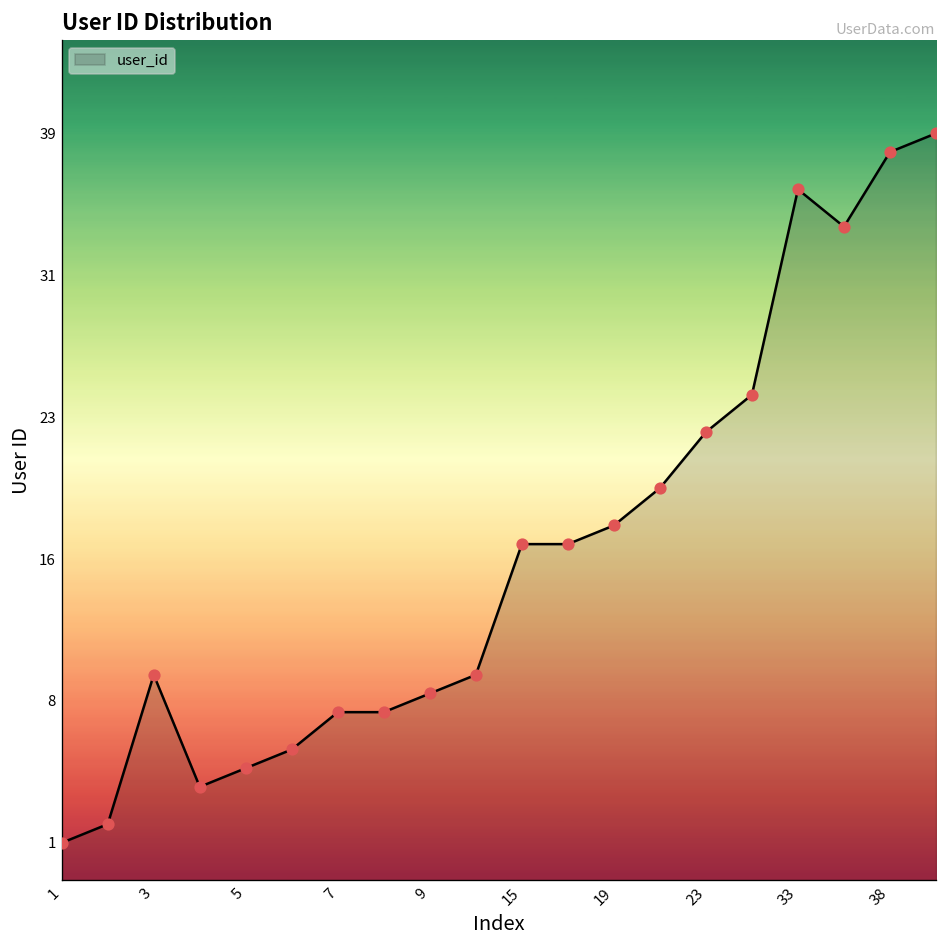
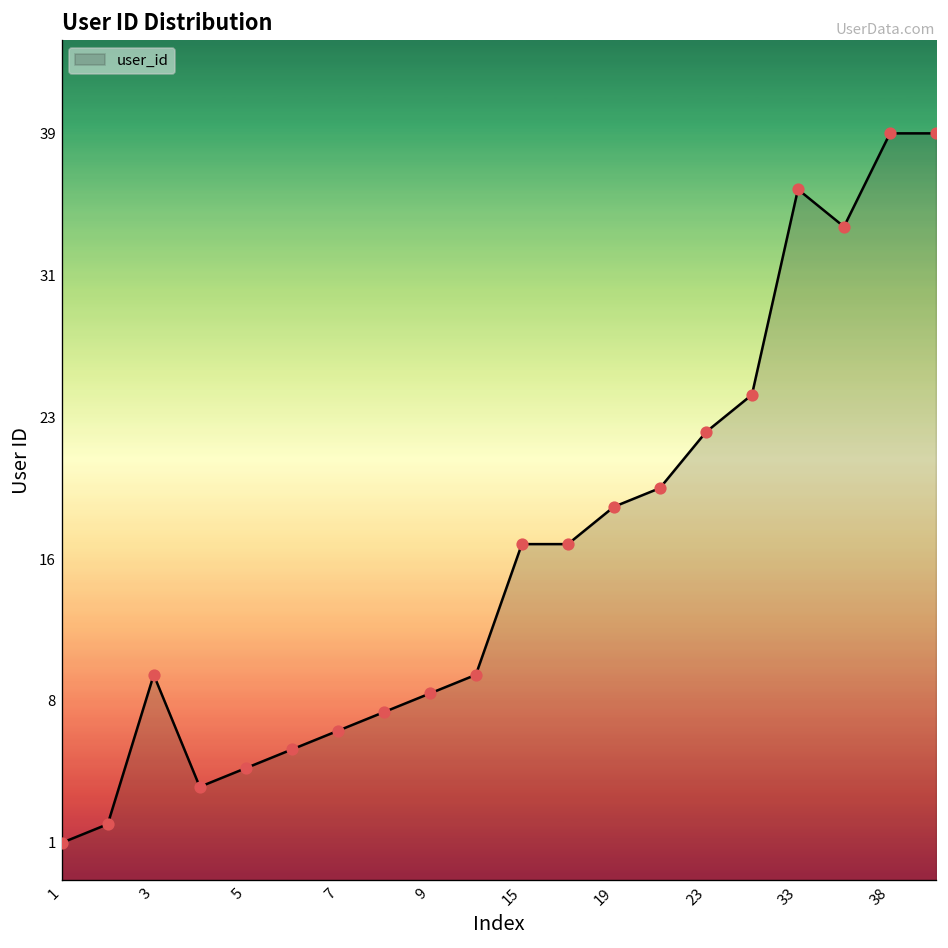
  {
    "1": 1,
    "3": 10,
    "5": 5,
-   "7": 8,
+   "7": 7,
    "9": 9,
    "15": 17,
-   "19": 18,
+   "19": 19,
    "23": 23,
    "33": 36,
-   "38": 38
+   "38": 39
  }
